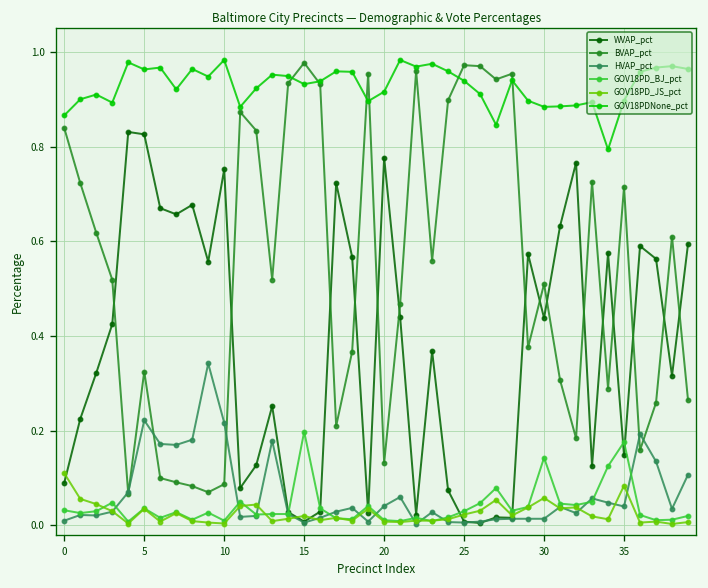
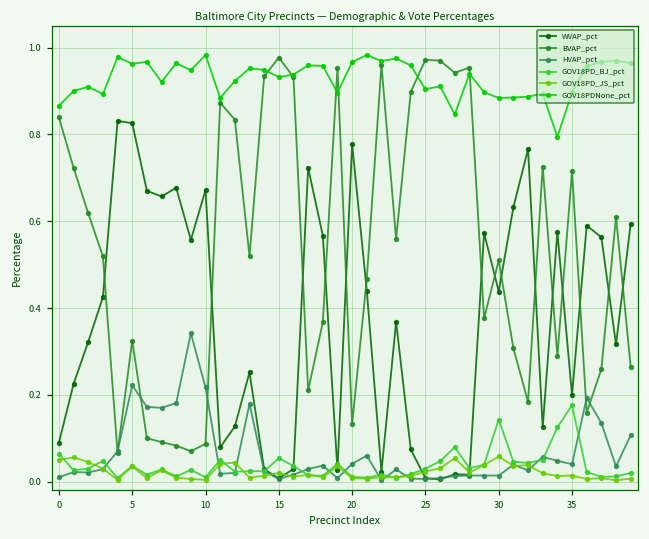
  {
    "WVAP_pct": {
      "0": 0.09,
      "5": 0.83,
-     "10": 0.75,
+     "10": 0.67,
      "20": 0.78,
      "30": 0.44,
-     "35": 0.15
+     "35": 0.20
    },
    "GOV18PD_BJ_pct": {
-     "0": 0.03,
-     "15": 0.20,
+     "0": 0.06,
+     "15": 0.05,
      "25": 0.03,
      "30": 0.14,
      "35": 0.18
    },
    "GOV18PD_JS_pct": {
-     "0": 0.11,
+     "0": 0.05,
      "15": 0.02,
      "25": 0.02,
      "30": 0.06,
-     "35": 0.08
+     "35": 0.01
    },
    "GOV18PDNone_pct": {
      "0": 0.87,
      "5": 0.96,
      "10": 0.98,
      "15": 0.93,
-     "20": 0.92,
-     "25": 0.94,
+     "20": 0.97,
+     "25": 0.90,
      "30": 0.88
    }
  }
